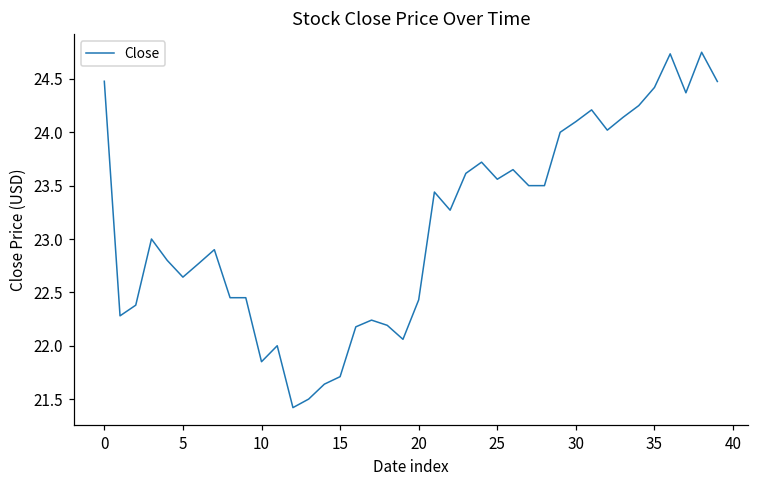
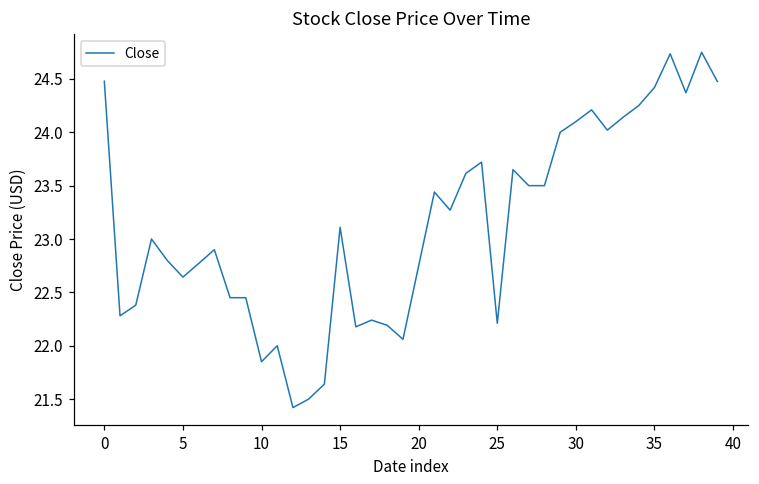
  {
    "0": 24.5,
    "5": 22.6,
    "10": 21.9,
-   "15": 21.7,
-   "20": 22.4,
-   "25": 23.6,
+   "15": 23.1,
+   "20": 22.8,
+   "25": 22.2,
    "30": 24.1,
    "35": 24.4
  }
